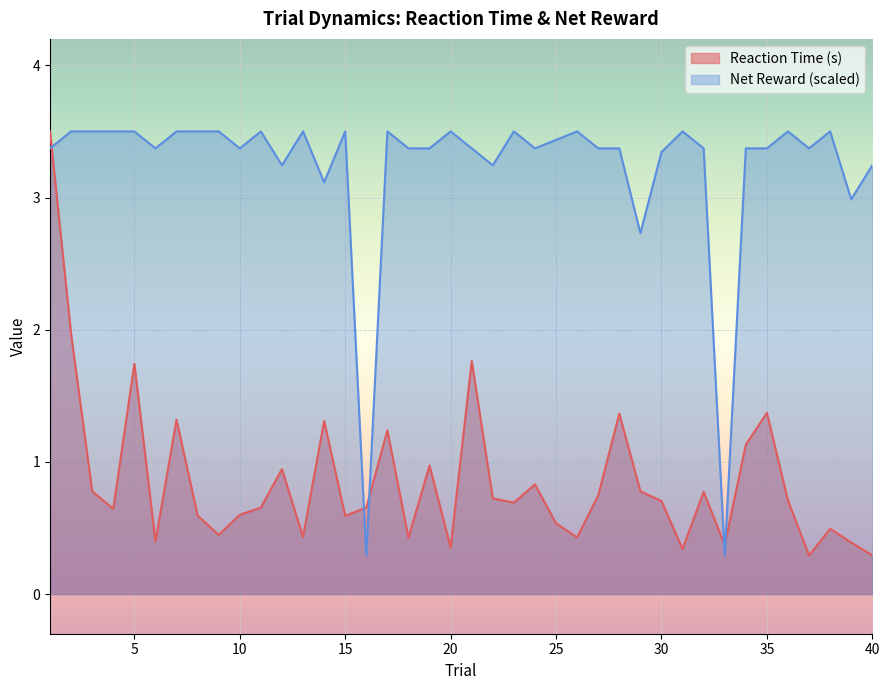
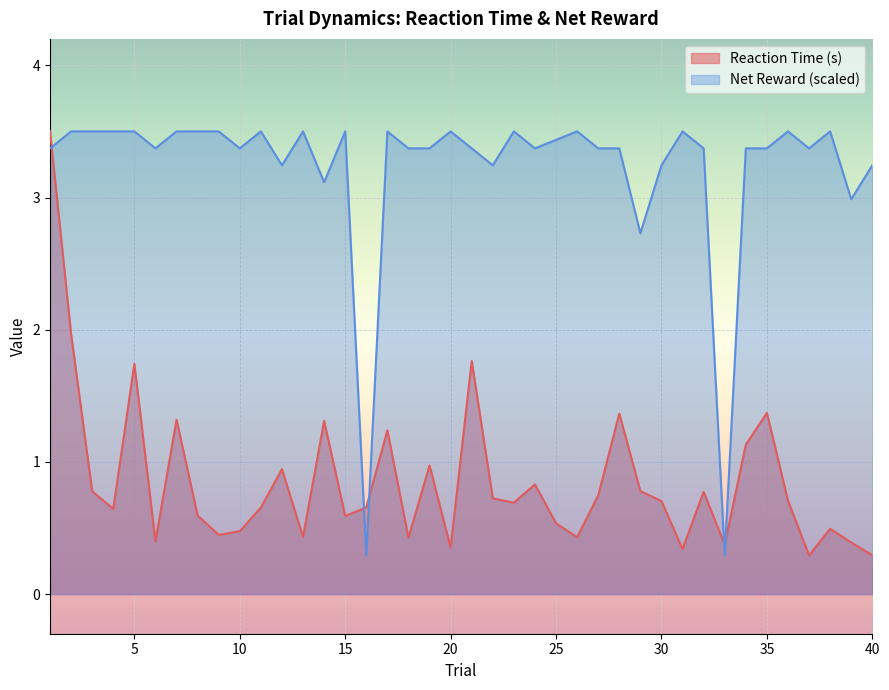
  {
    "Reaction Time (s)": {
      "5": 1.74,
-     "10": 0.60,
+     "10": 0.48,
      "15": 0.59,
      "20": 0.35,
      "25": 0.53,
      "30": 0.70,
      "35": 1.37,
      "40": 0.29
    },
    "Net Reward (scaled)": {
      "5": 3.50,
      "10": 3.37,
      "15": 3.50,
      "20": 3.50,
      "25": 3.44,
-     "30": 3.34,
+     "30": 3.24,
      "35": 3.37,
      "40": 3.24
    }
  }
